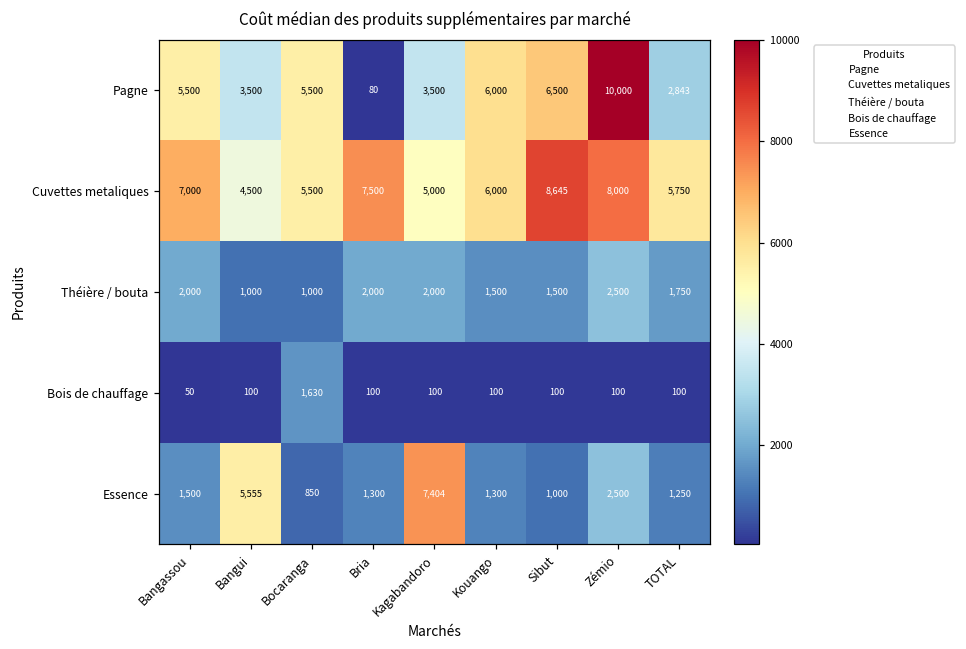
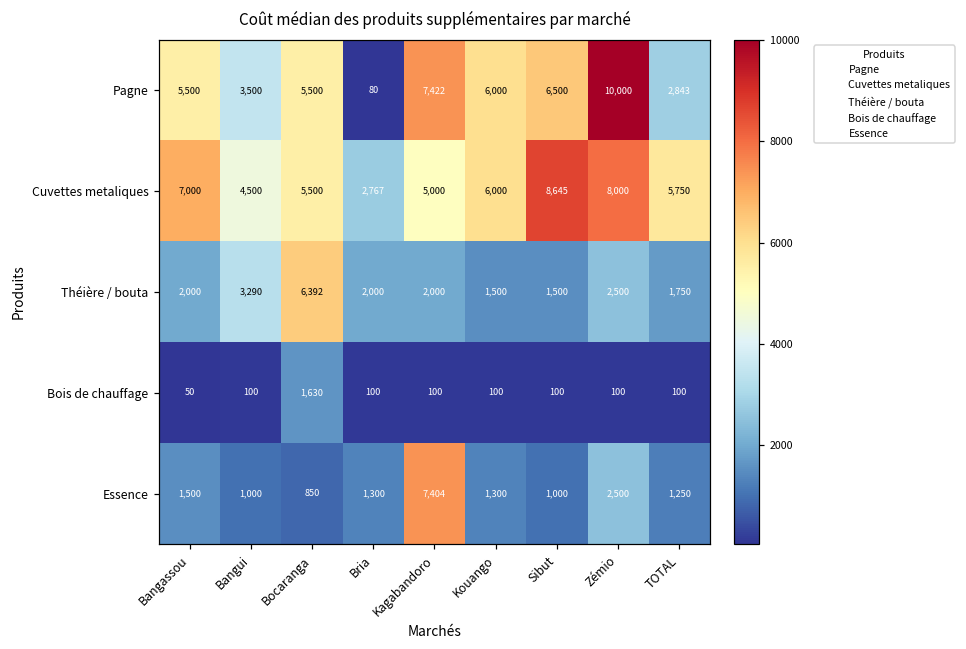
  {
    "Pagne": {
      "Bangassou": "5,500",
      "Bangui": "3,500",
      "Bocaranga": "5,500",
      "Bria": "80",
-     "Kagabandoro": "3,500",
+     "Kagabandoro": "7,422",
      "Kouango": "6,000",
      "Sibut": "6,500",
      "Zémio": "10,000",
      "TOTAL": "2,843"
    },
    "Cuvettes metaliques": {
      "Bangassou": "7,000",
      "Bangui": "4,500",
      "Bocaranga": "5,500",
-     "Bria": "7,500",
+     "Bria": "2,767",
      "Kagabandoro": "5,000",
      "Kouango": "6,000",
      "Sibut": "8,645",
      "Zémio": "8,000",
      "TOTAL": "5,750"
    },
    "Théière / bouta": {
      "Bangassou": "2,000",
-     "Bangui": "1,000",
-     "Bocaranga": "1,000",
+     "Bangui": "3,290",
+     "Bocaranga": "6,392",
      "Bria": "2,000",
      "Kagabandoro": "2,000",
      "Kouango": "1,500",
      "Sibut": "1,500",
      "Zémio": "2,500",
      "TOTAL": "1,750"
    },
    "Bois de chauffage": {
      "Bangassou": "50",
      "Bangui": "100",
      "Bocaranga": "1,630",
      "Bria": "100",
      "Kagabandoro": "100",
      "Kouango": "100",
      "Sibut": "100",
      "Zémio": "100",
      "TOTAL": "100"
    },
    "Essence": {
      "Bangassou": "1,500",
-     "Bangui": "5,555",
+     "Bangui": "1,000",
      "Bocaranga": "850",
      "Bria": "1,300",
      "Kagabandoro": "7,404",
      "Kouango": "1,300",
      "Sibut": "1,000",
      "Zémio": "2,500",
      "TOTAL": "1,250"
    }
  }
